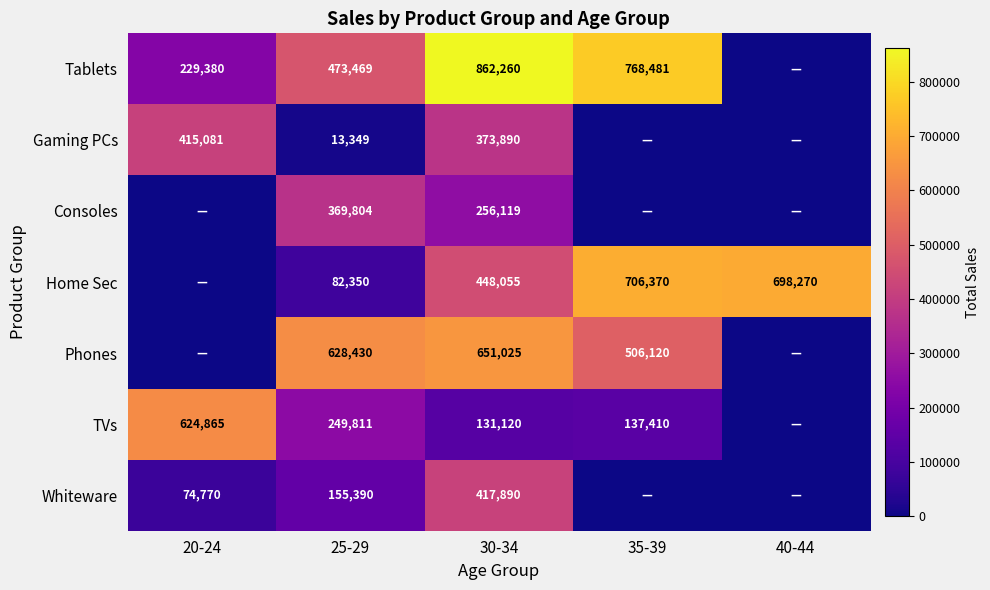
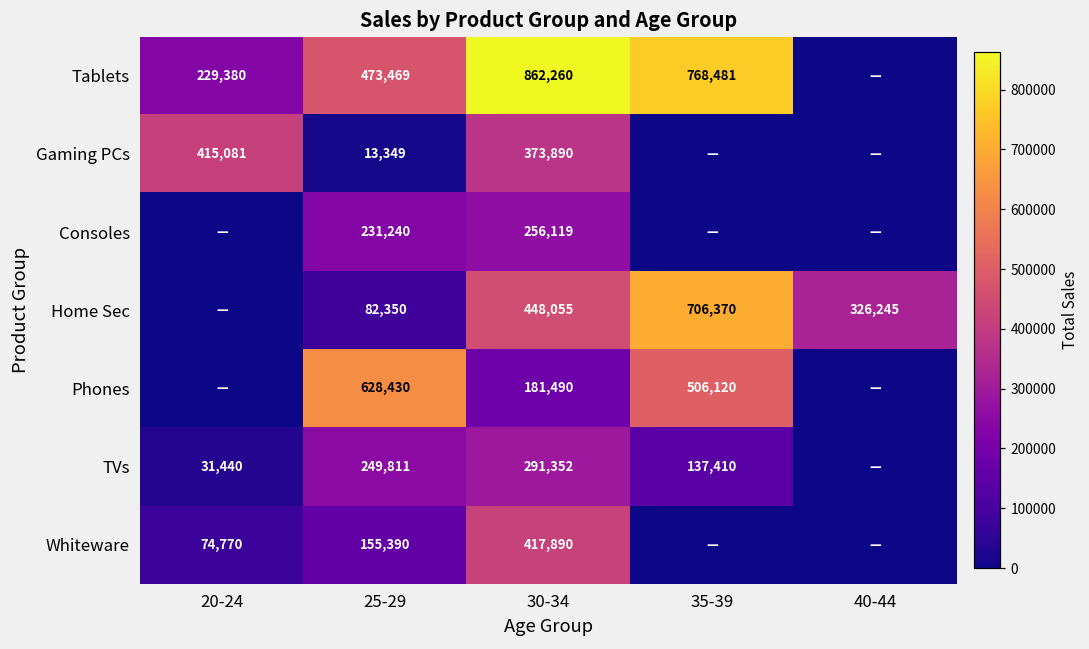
  {
    "Tablets": {
      "20-24": "229,380",
      "25-29": "473,469",
      "30-34": "862,260",
      "35-39": "768,481"
    },
    "Gaming PCs": {
      "20-24": "415,081",
      "25-29": "13,349",
      "30-34": "373,890"
    },
    "Consoles": {
-     "25-29": "369,804",
+     "25-29": "231,240",
      "30-34": "256,119"
    },
    "Home Sec": {
      "25-29": "82,350",
      "30-34": "448,055",
      "35-39": "706,370",
-     "40-44": "698,270"
+     "40-44": "326,245"
    },
    "Phones": {
      "25-29": "628,430",
-     "30-34": "651,025",
+     "30-34": "181,490",
      "35-39": "506,120"
    },
    "TVs": {
-     "20-24": "624,865",
+     "20-24": "31,440",
      "25-29": "249,811",
-     "30-34": "131,120",
+     "30-34": "291,352",
      "35-39": "137,410"
    },
    "Whiteware": {
      "20-24": "74,770",
      "25-29": "155,390",
      "30-34": "417,890"
    }
  }
